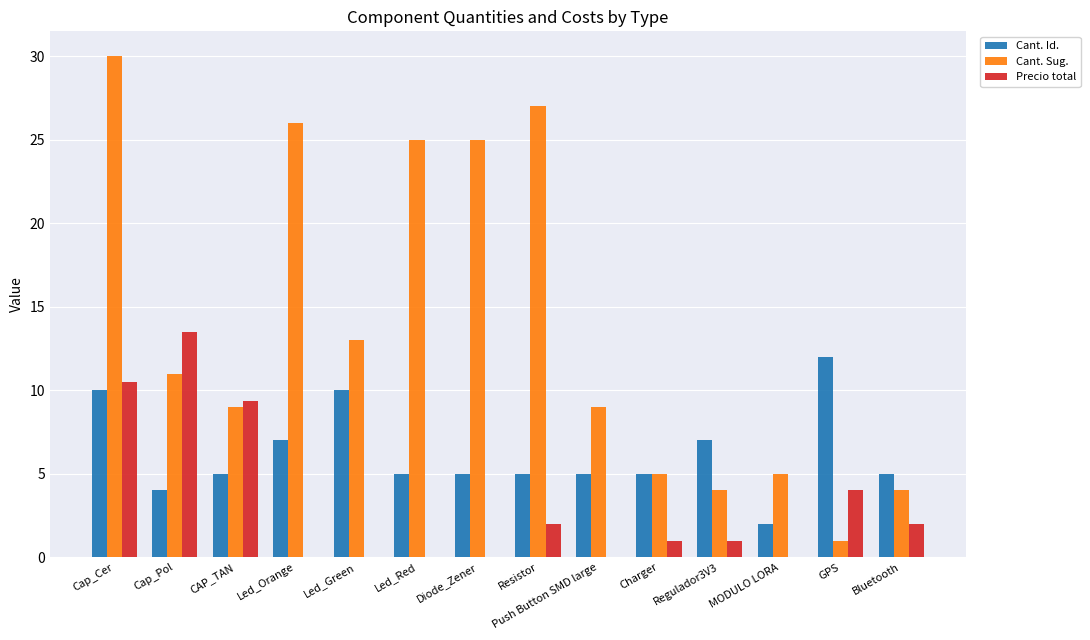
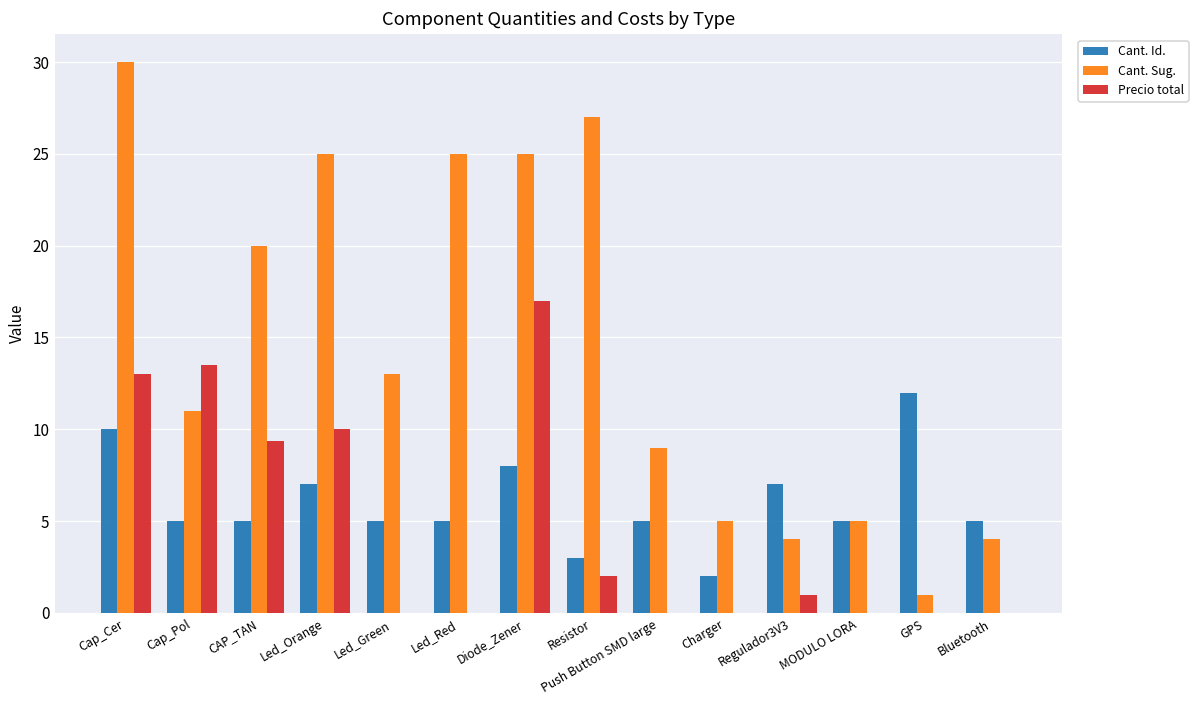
  {
    "Cant. Id.": {
      "Cap_Cer": 10,
-     "Cap_Pol": 4,
+     "Cap_Pol": 5,
      "CAP_TAN": 5,
      "Led_Orange": 7,
-     "Led_Green": 10,
+     "Led_Green": 5,
      "Led_Red": 5,
-     "Diode_Zener": 5,
-     "Resistor": 5,
+     "Diode_Zener": 8,
+     "Resistor": 3,
      "Push Button SMD large": 5,
-     "Charger": 5,
+     "Charger": 2,
      "Regulador3V3": 7,
-     "MODULO LORA": 2,
+     "MODULO LORA": 5,
      "GPS": 12,
      "Bluetooth": 5
    },
    "Cant. Sug.": {
      "Cap_Cer": 30,
      "Cap_Pol": 11,
-     "CAP_TAN": 9,
-     "Led_Orange": 26,
+     "CAP_TAN": 20,
+     "Led_Orange": 25,
      "Led_Green": 13,
      "Led_Red": 25,
      "Diode_Zener": 25,
      "Resistor": 27,
      "Push Button SMD large": 9,
      "Charger": 5,
      "Regulador3V3": 4,
      "MODULO LORA": 5,
      "GPS": 1,
      "Bluetooth": 4
    },
    "Precio total": {
-     "Cap_Cer": 10.5,
+     "Cap_Cer": 13.0,
      "Cap_Pol": 13.5,
      "CAP_TAN": 9.4,
-     "Led_Orange": 0,
+     "Led_Orange": 10,
      "Led_Green": 0.0,
      "Led_Red": 0.0,
-     "Diode_Zener": 0,
+     "Diode_Zener": 17,
      "Resistor": 2.0,
      "Push Button SMD large": 0.0,
-     "Charger": 1,
+     "Charger": 0,
      "Regulador3V3": 1.0,
      "MODULO LORA": 0.0,
-     "GPS": 4,
-     "Bluetooth": 2
+     "GPS": 0,
+     "Bluetooth": 0
    }
  }
